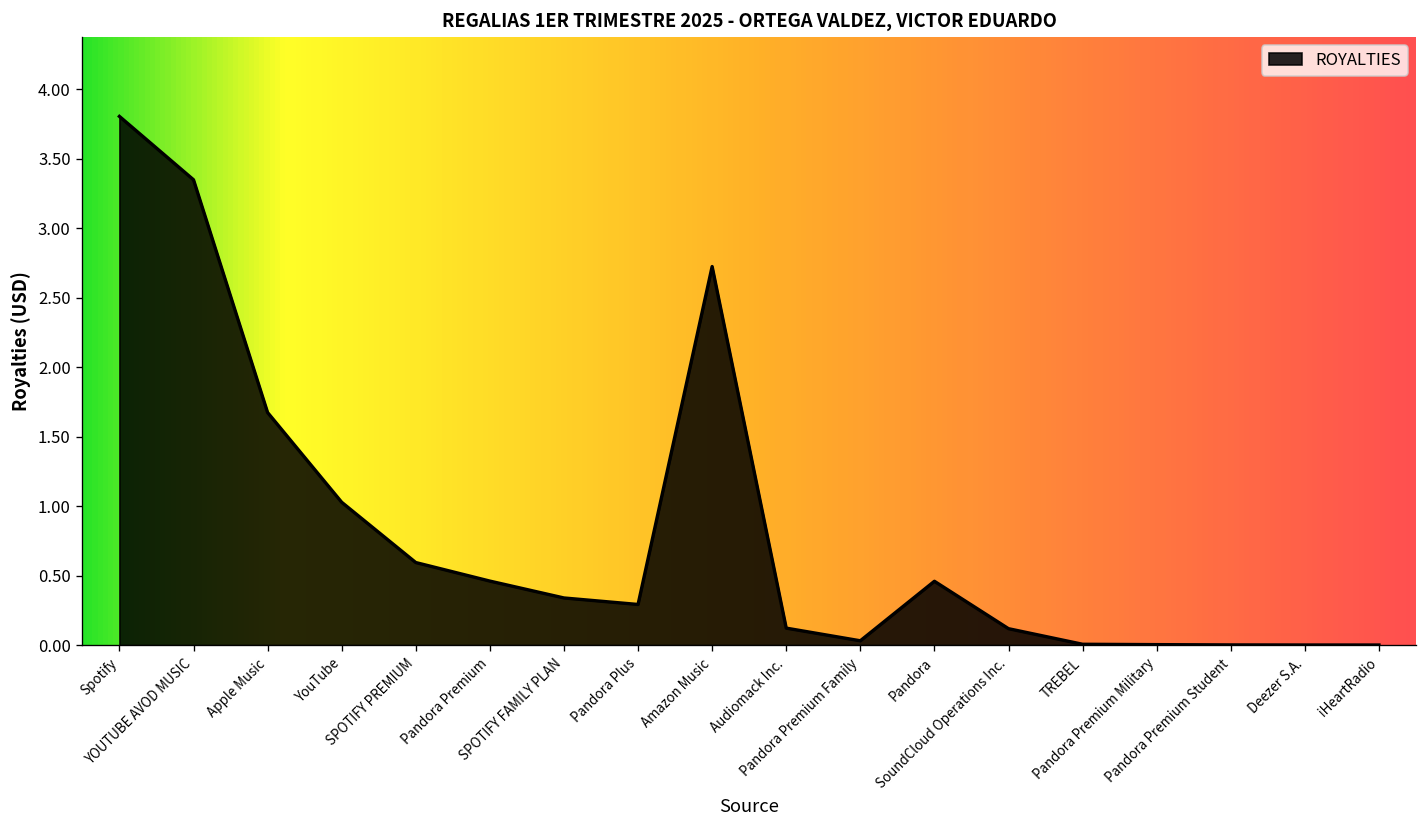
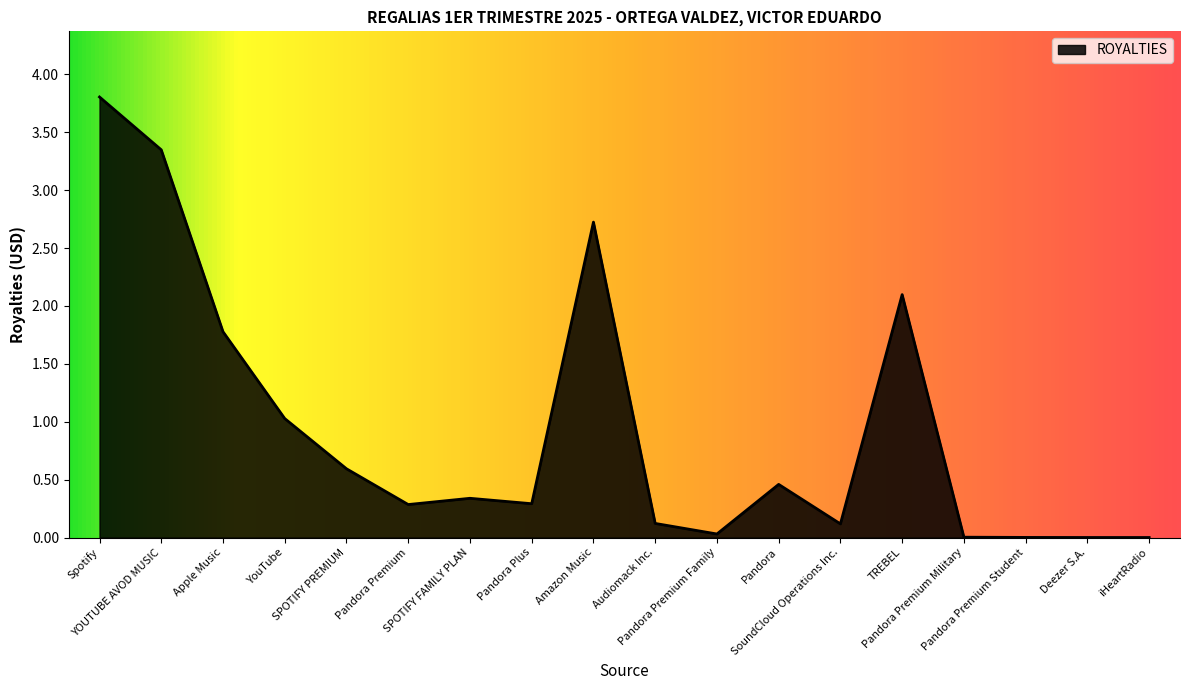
  {
    "Spotify": 3.80,
    "YOUTUBE AVOD MUSIC": 3.35,
-   "Apple Music": 1.67,
+   "Apple Music": 1.78,
    "YouTube": 1.03,
    "SPOTIFY PREMIUM": 0.59,
-   "Pandora Premium": 0.46,
+   "Pandora Premium": 0.29,
    "SPOTIFY FAMILY PLAN": 0.34,
    "Pandora Plus": 0.29,
    "Amazon Music": 2.72,
    "Audiomack Inc.": 0.12,
    "Pandora Premium Family": 0.03,
    "Pandora": 0.46,
    "SoundCloud Operations Inc.": 0.12,
-   "TREBEL": 0.01,
+   "TREBEL": 2.10,
    "Pandora Premium Military": 0.00,
    "Pandora Premium Student": 0.00,
    "Deezer S.A.": 0.00,
    "iHeartRadio": 0.00
  }
